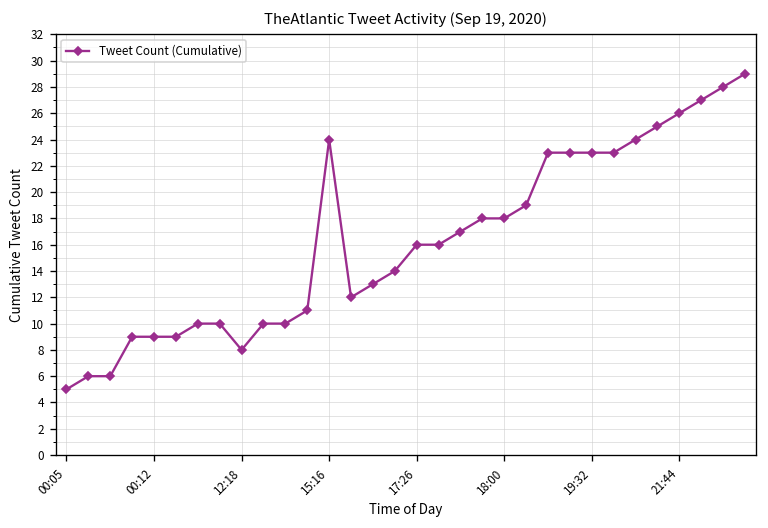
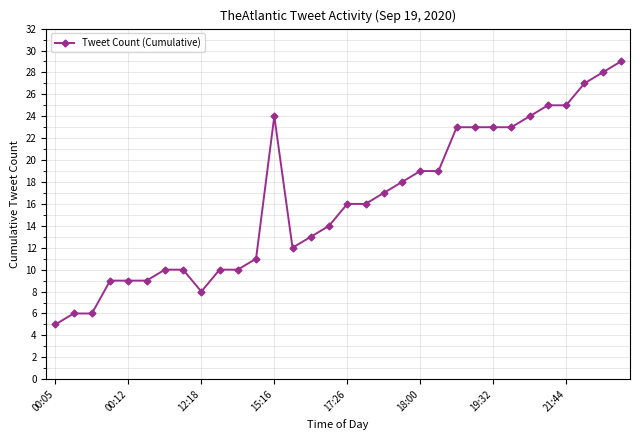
  {
    "00:05": 5,
    "00:12": 9,
    "12:18": 8,
    "15:16": 24,
-   "18:00": 18,
-   "21:44": 26
+   "18:00": 19,
+   "21:44": 25
  }
